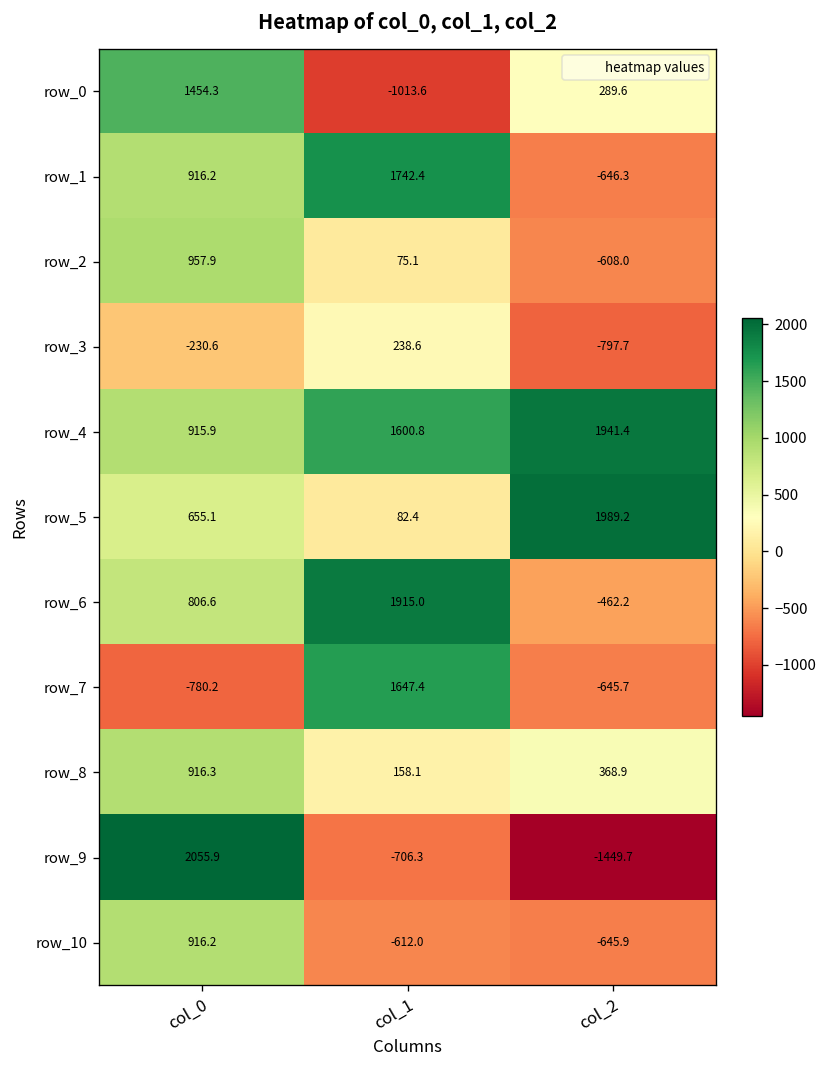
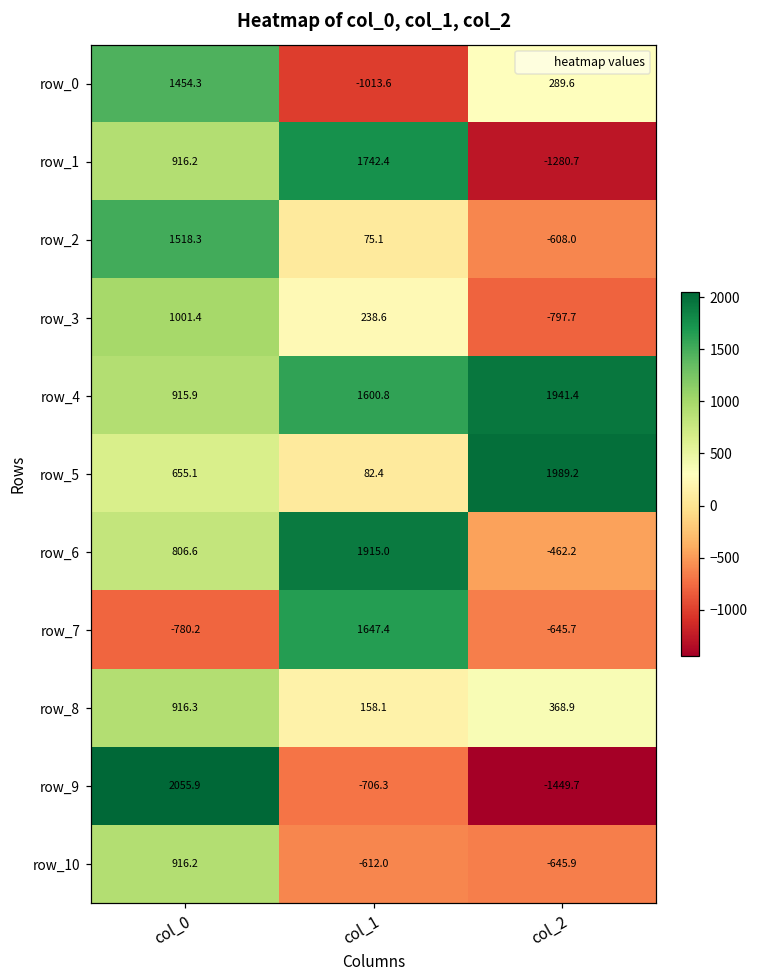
  {
    "row_0": {
      "col_0": 1454.3,
      "col_1": -1013.6,
      "col_2": 289.6
    },
    "row_1": {
      "col_0": 916.2,
      "col_1": 1742.4,
-     "col_2": -646.3
+     "col_2": -1280.7
    },
    "row_2": {
-     "col_0": 957.9,
+     "col_0": 1518.3,
      "col_1": 75.1,
      "col_2": -608.0
    },
    "row_3": {
-     "col_0": -230.6,
+     "col_0": 1001.4,
      "col_1": 238.6,
      "col_2": -797.7
    },
    "row_4": {
      "col_0": 915.9,
      "col_1": 1600.8,
      "col_2": 1941.4
    },
    "row_5": {
      "col_0": 655.1,
      "col_1": 82.4,
      "col_2": 1989.2
    },
    "row_6": {
      "col_0": 806.6,
      "col_1": 1915.0,
      "col_2": -462.2
    },
    "row_7": {
      "col_0": -780.2,
      "col_1": 1647.4,
      "col_2": -645.7
    },
    "row_8": {
      "col_0": 916.3,
      "col_1": 158.1,
      "col_2": 368.9
    },
    "row_9": {
      "col_0": 2055.9,
      "col_1": -706.3,
      "col_2": -1449.7
    },
    "row_10": {
      "col_0": 916.2,
      "col_1": -612.0,
      "col_2": -645.9
    }
  }
